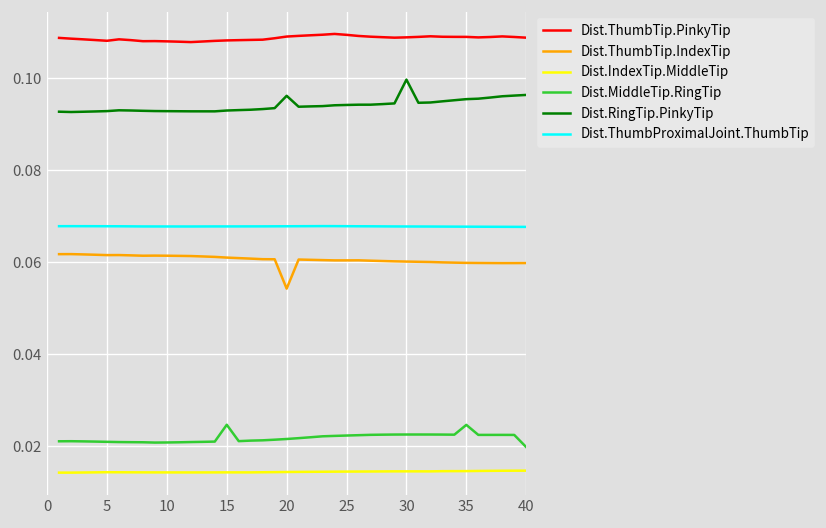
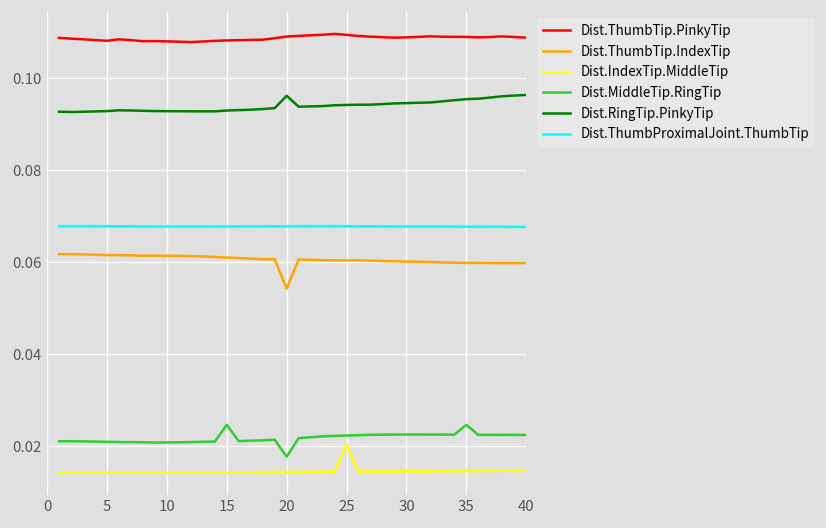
  {
    "Dist.ThumbTip.PinkyTip": {
      "5": 0.108,
      "10": 0.108,
      "15": 0.108,
      "20": 0.109,
      "25": 0.109,
      "30": 0.109,
      "35": 0.109,
      "40": 0.109
    },
    "Dist.ThumbTip.IndexTip": {
      "5": 0.062,
      "10": 0.061,
      "15": 0.061,
      "20": 0.054,
      "25": 0.060,
      "30": 0.060,
      "35": 0.060,
      "40": 0.060
    },
    "Dist.IndexTip.MiddleTip": {
      "5": 0.014,
      "10": 0.014,
      "15": 0.014,
      "20": 0.014,
-     "25": 0.015,
+     "25": 0.020,
      "30": 0.015,
      "35": 0.015,
      "40": 0.015
    },
    "Dist.MiddleTip.RingTip": {
      "5": 0.021,
      "10": 0.021,
      "15": 0.025,
-     "20": 0.022,
+     "20": 0.018,
      "25": 0.022,
      "30": 0.023,
      "35": 0.025,
-     "40": 0.020
+     "40": 0.022
    },
    "Dist.RingTip.PinkyTip": {
      "5": 0.093,
      "10": 0.093,
      "15": 0.093,
      "20": 0.096,
      "25": 0.094,
-     "30": 0.100,
+     "30": 0.095,
      "35": 0.095,
      "40": 0.096
    },
    "Dist.ThumbProximalJoint.ThumbTip": {
      "5": 0.068,
      "10": 0.068,
      "15": 0.068,
      "20": 0.068,
      "25": 0.068,
      "30": 0.068,
      "35": 0.068,
      "40": 0.068
    }
  }
